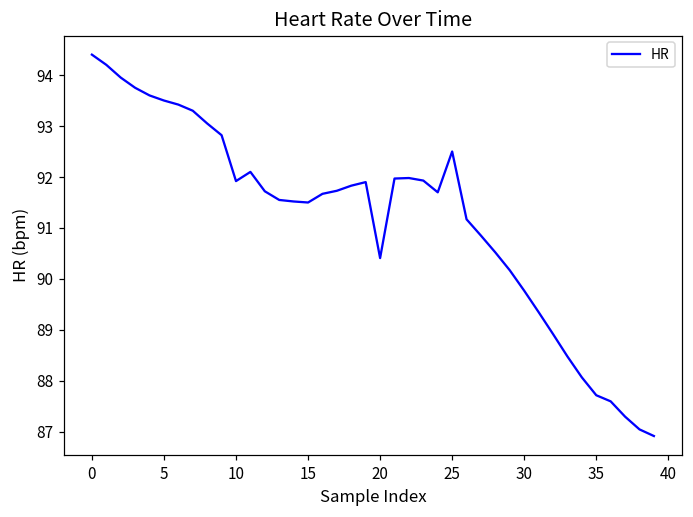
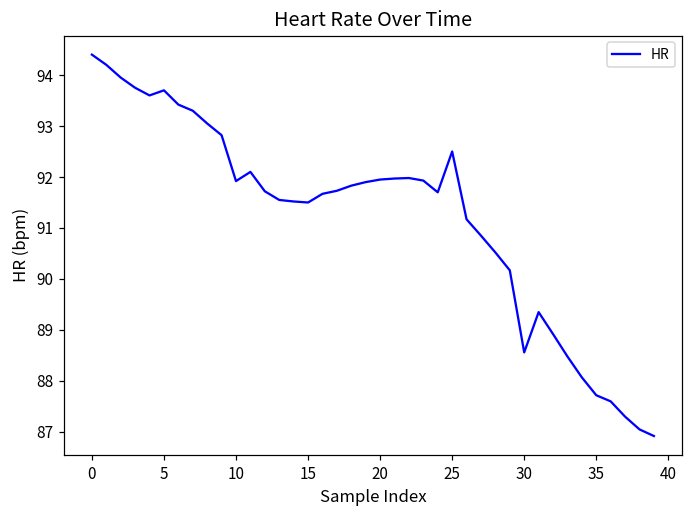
  {
    "0": 94.4,
-   "5": 93.5,
+   "5": 93.7,
    "10": 91.9,
    "15": 91.5,
-   "20": 90.4,
+   "20": 92.0,
    "25": 92.5,
-   "30": 89.8,
+   "30": 88.6,
    "35": 87.7
  }
